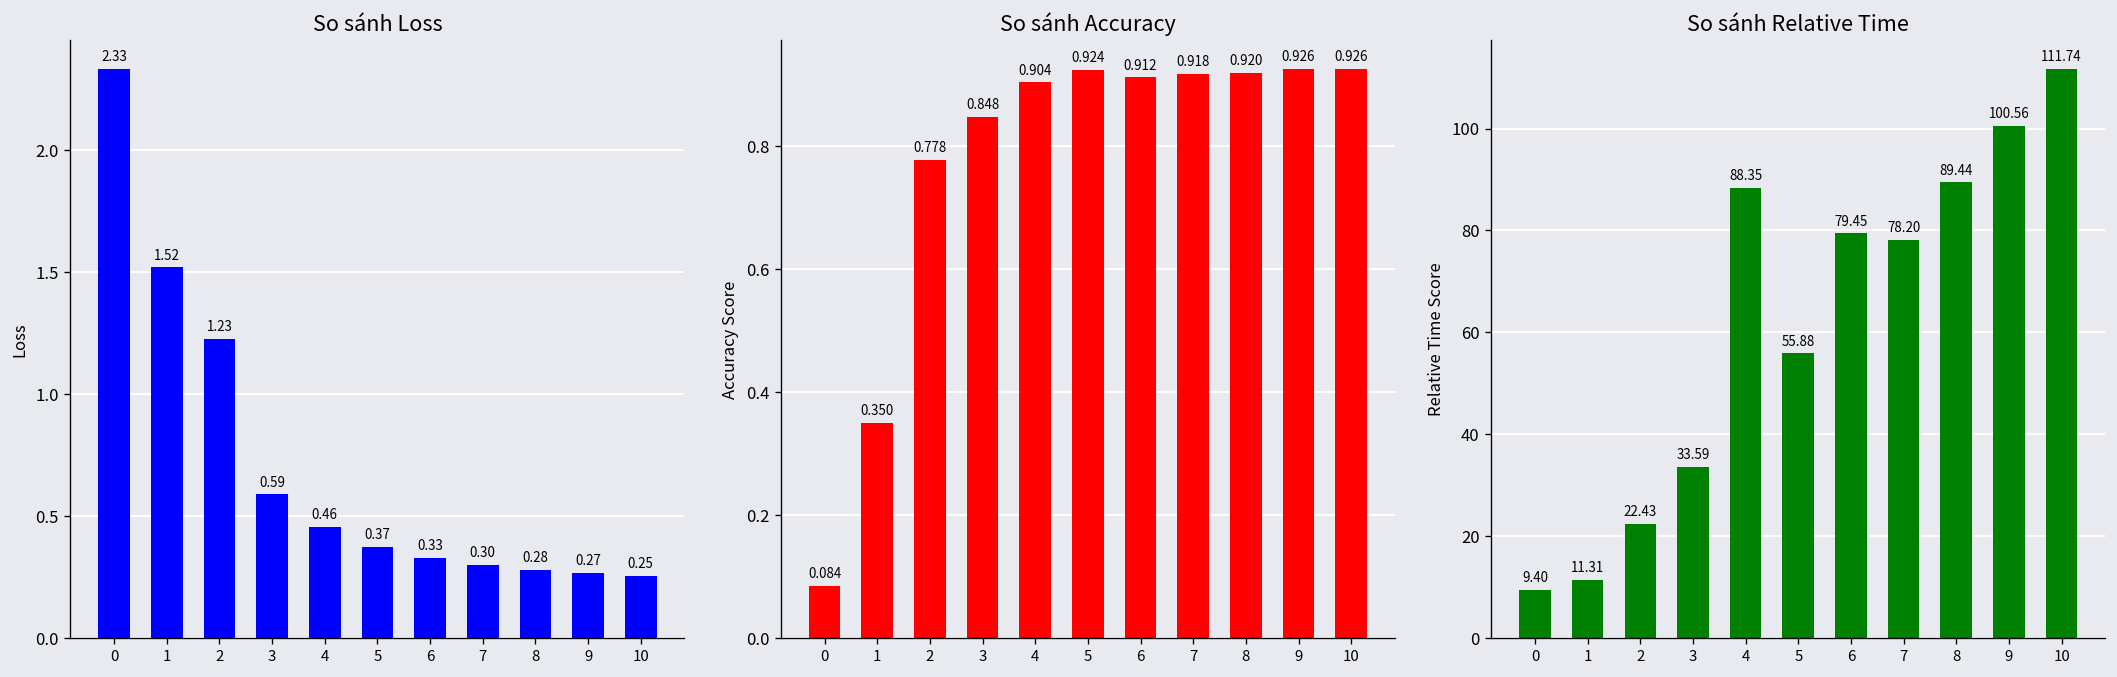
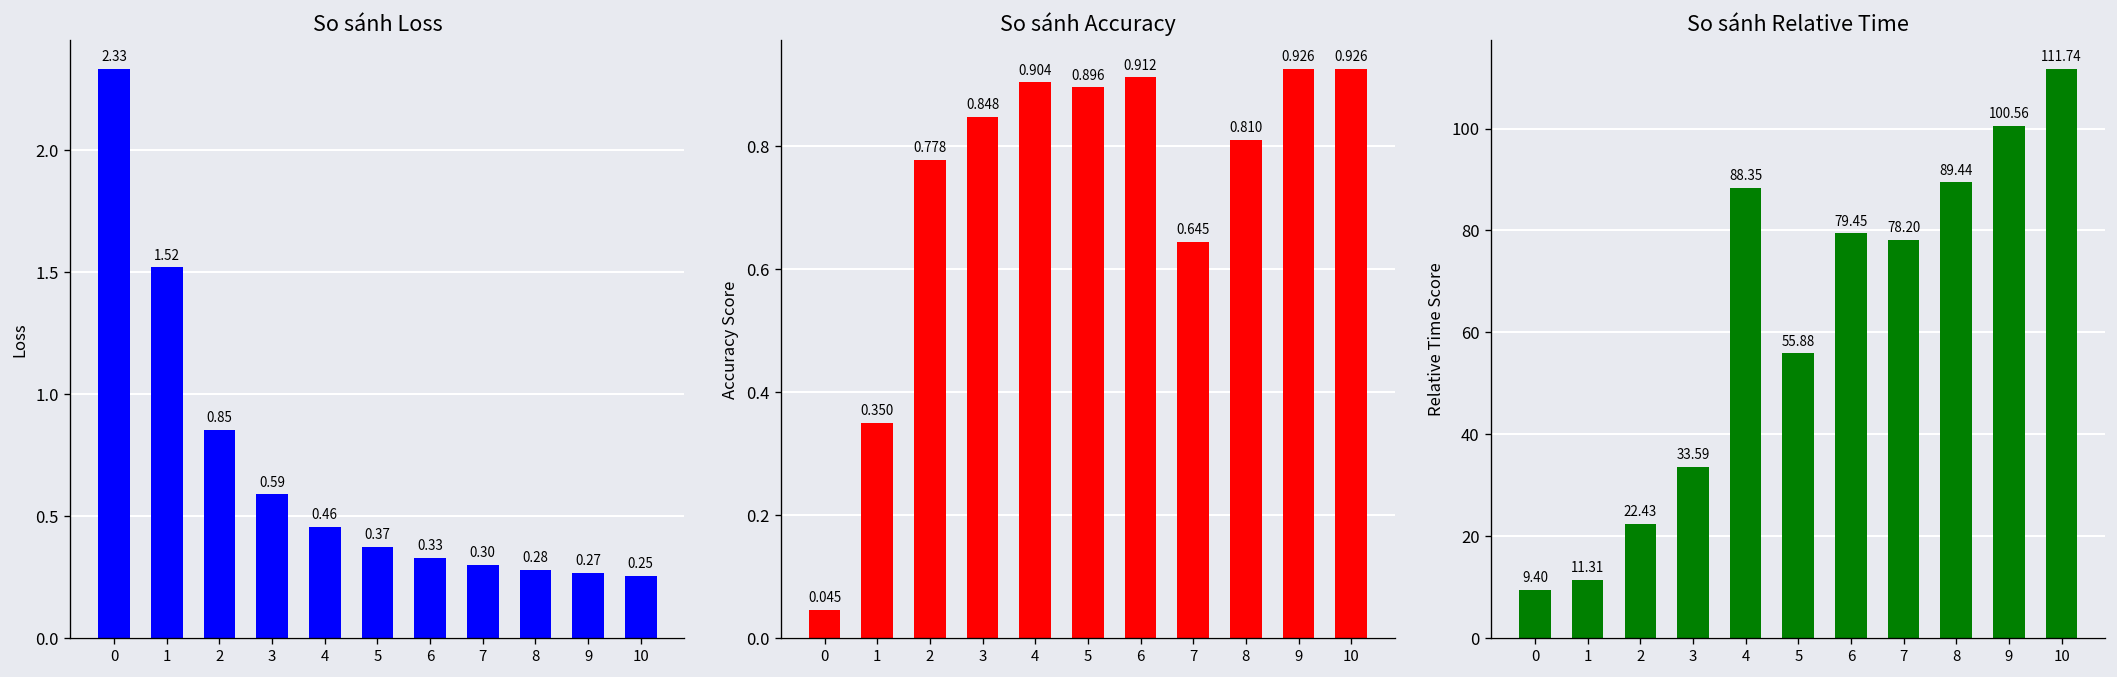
  {
    "So sánh Loss": {
      "0": 2.33,
      "1": 1.52,
-     "2": 1.23,
+     "2": 0.85,
      "3": 0.59,
      "4": 0.46,
      "5": 0.37,
      "6": 0.33,
      "7": 0.30,
      "8": 0.28,
      "9": 0.27,
      "10": 0.25
    },
    "So sánh Accuracy": {
-     "0": 0.084,
+     "0": 0.045,
      "1": 0.350,
      "2": 0.778,
      "3": 0.848,
      "4": 0.904,
-     "5": 0.924,
+     "5": 0.896,
      "6": 0.912,
-     "7": 0.918,
-     "8": 0.920,
+     "7": 0.645,
+     "8": 0.810,
      "9": 0.926,
      "10": 0.926
    },
    "So sánh Relative Time": {
      "0": 9.40,
      "1": 11.31,
      "2": 22.43,
      "3": 33.59,
      "4": 88.35,
      "5": 55.88,
      "6": 79.45,
      "7": 78.20,
      "8": 89.44,
      "9": 100.56,
      "10": 111.74
    }
  }
